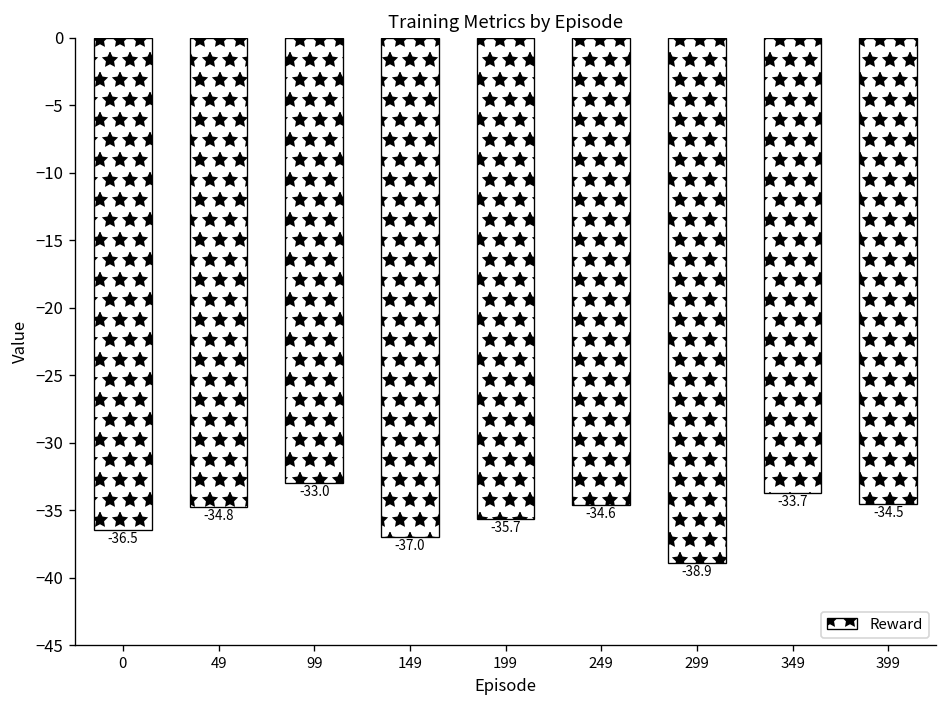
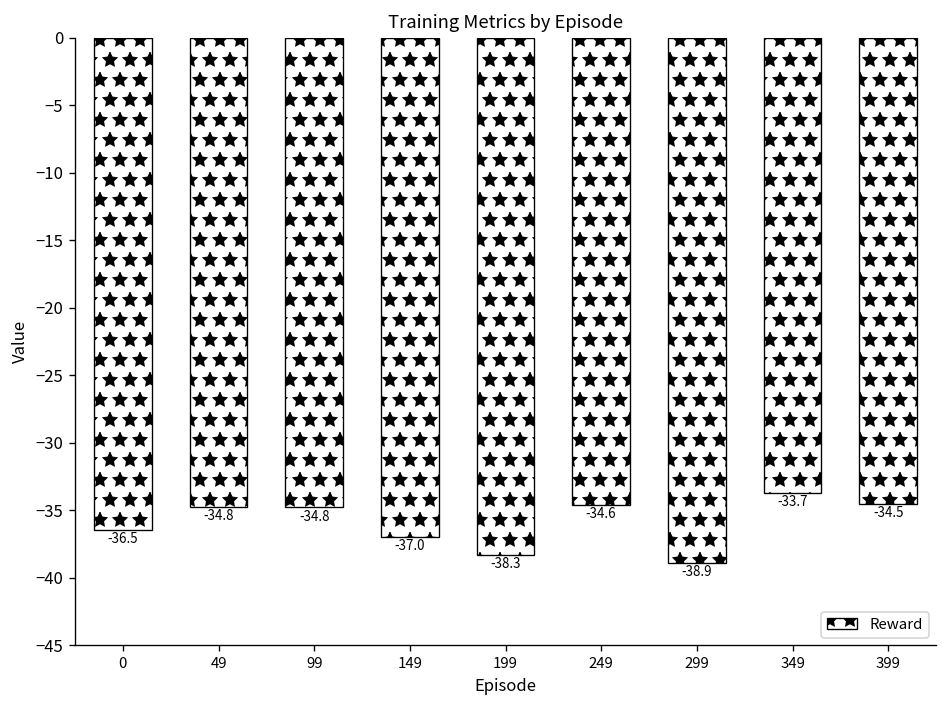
  {
    "0": -36.5,
    "49": -34.8,
-   "99": -33.0,
+   "99": -34.8,
    "149": -37.0,
-   "199": -35.7,
+   "199": -38.3,
    "249": -34.6,
    "299": -38.9,
    "349": -33.7,
    "399": -34.5
  }
